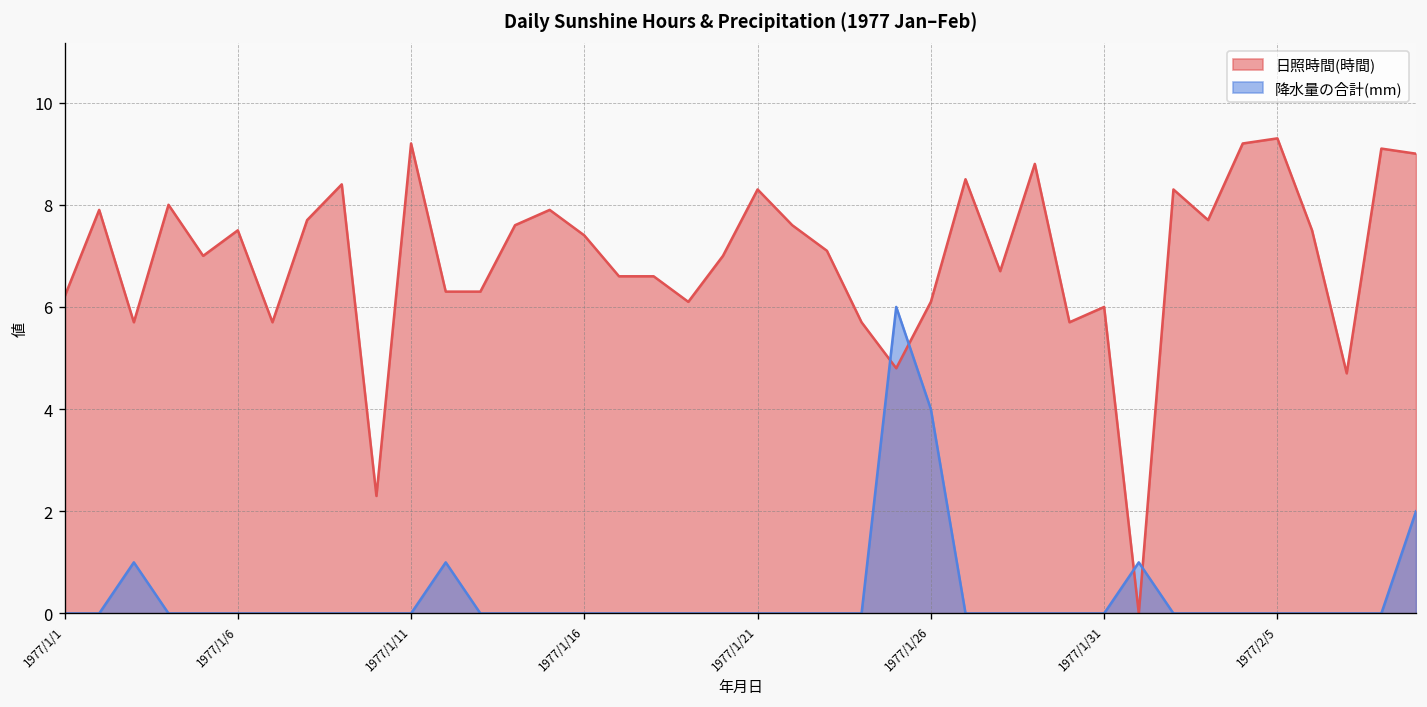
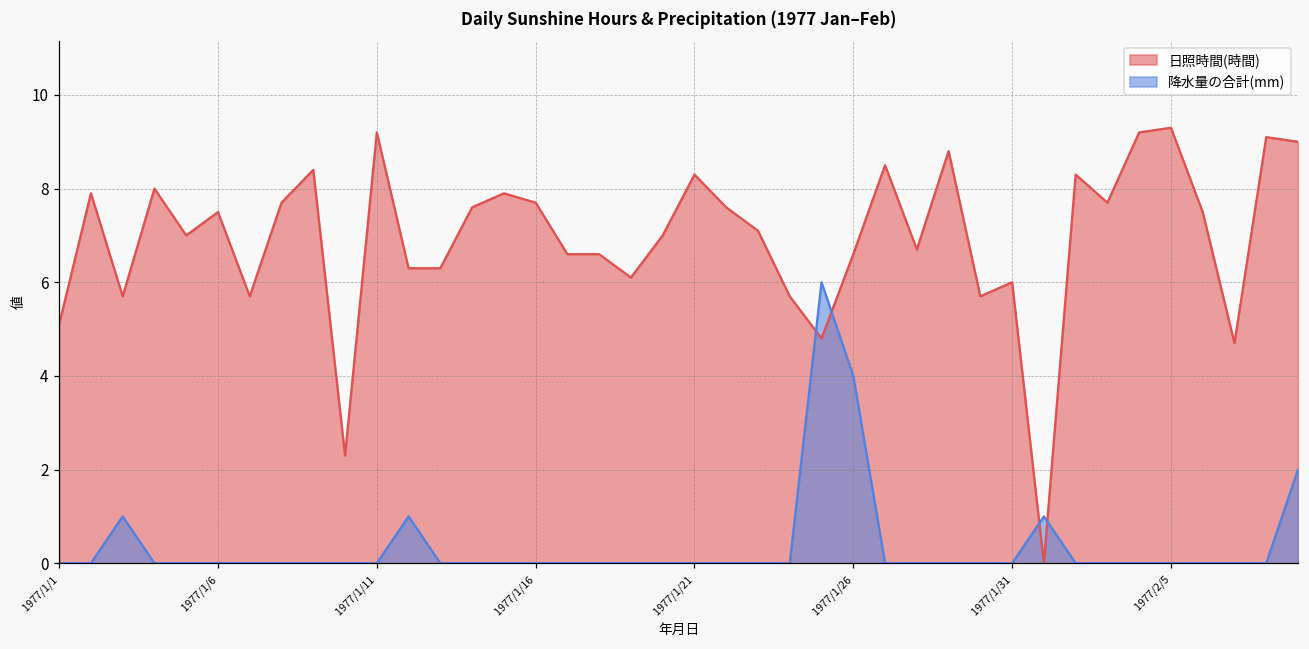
  {
    "日照時間(時間)": {
-     "1977/1/1": 6.2,
+     "1977/1/1": 5.1,
      "1977/1/6": 7.5,
      "1977/1/11": 9.2,
-     "1977/1/16": 7.4,
+     "1977/1/16": 7.7,
      "1977/1/21": 8.3,
-     "1977/1/26": 6.1,
+     "1977/1/26": 6.6,
      "1977/1/31": 6.0,
      "1977/2/5": 9.3
    },
    "降水量の合計(mm)": {
      "1977/1/1": 0.0,
      "1977/1/6": 0.0,
      "1977/1/11": 0.0,
      "1977/1/16": 0.0,
      "1977/1/21": 0.0,
      "1977/1/26": 4.0,
      "1977/1/31": 0.0,
      "1977/2/5": 0.0
    }
  }
